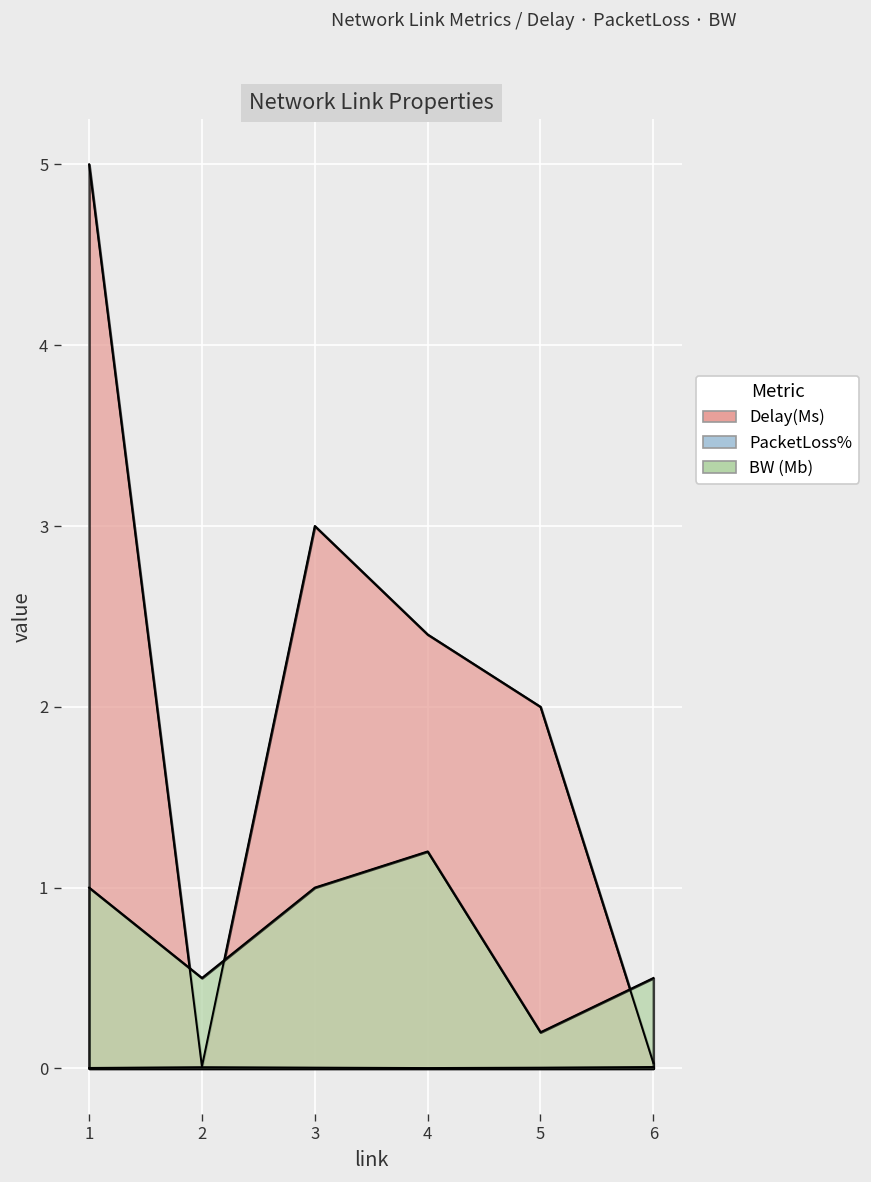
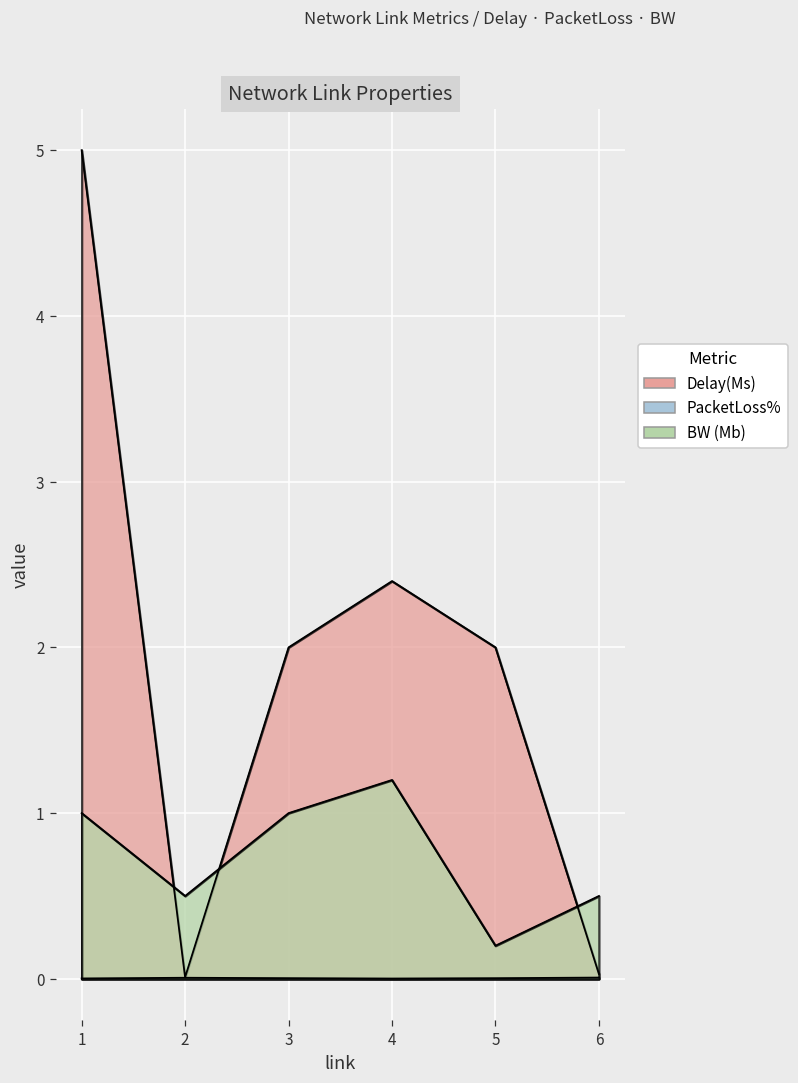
  {
    "Delay(Ms)": {
      "1": 5,
-     "3": 3,
+     "3": 2,
      "4": 2.40,
      "5": 2,
      "6": 0.03
    }
  }
